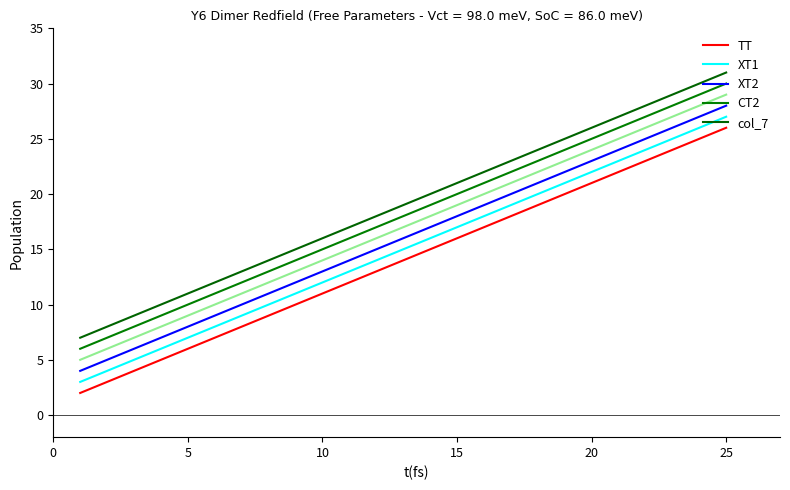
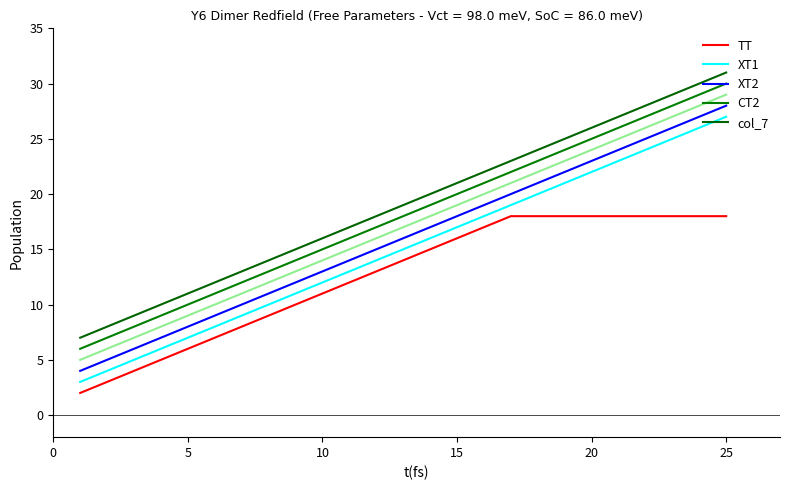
  {
    "TT": {
-     "25": 26
+     "25": 18
    },
    "XT1": {
      "25": 27
    },
    "XT2": {
      "25": 28
    }
  }
